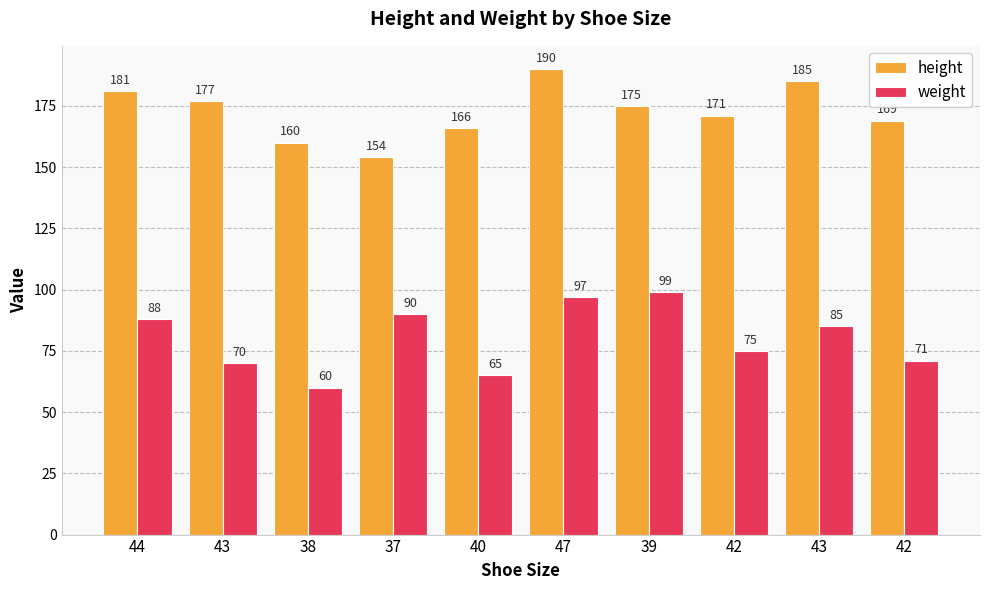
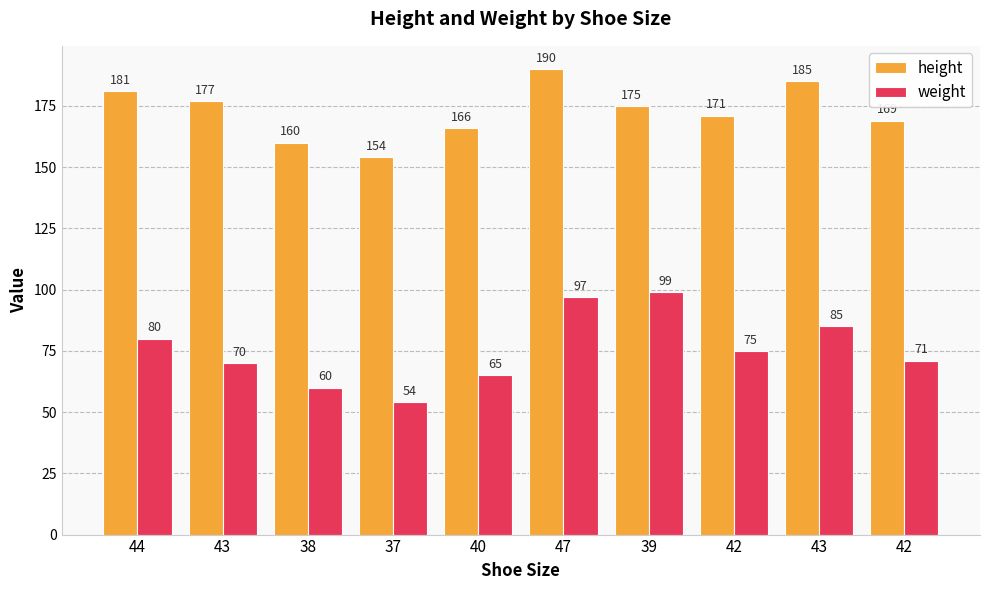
  {
    "height": {
      "44": 181,
      "38": 160,
      "37": 154,
      "40": 166,
      "47": 190,
      "39": 175
    },
    "weight": {
-     "44": 88,
+     "44": 80,
      "38": 60,
-     "37": 90,
+     "37": 54,
      "40": 65,
      "47": 97,
      "39": 99
    }
  }
